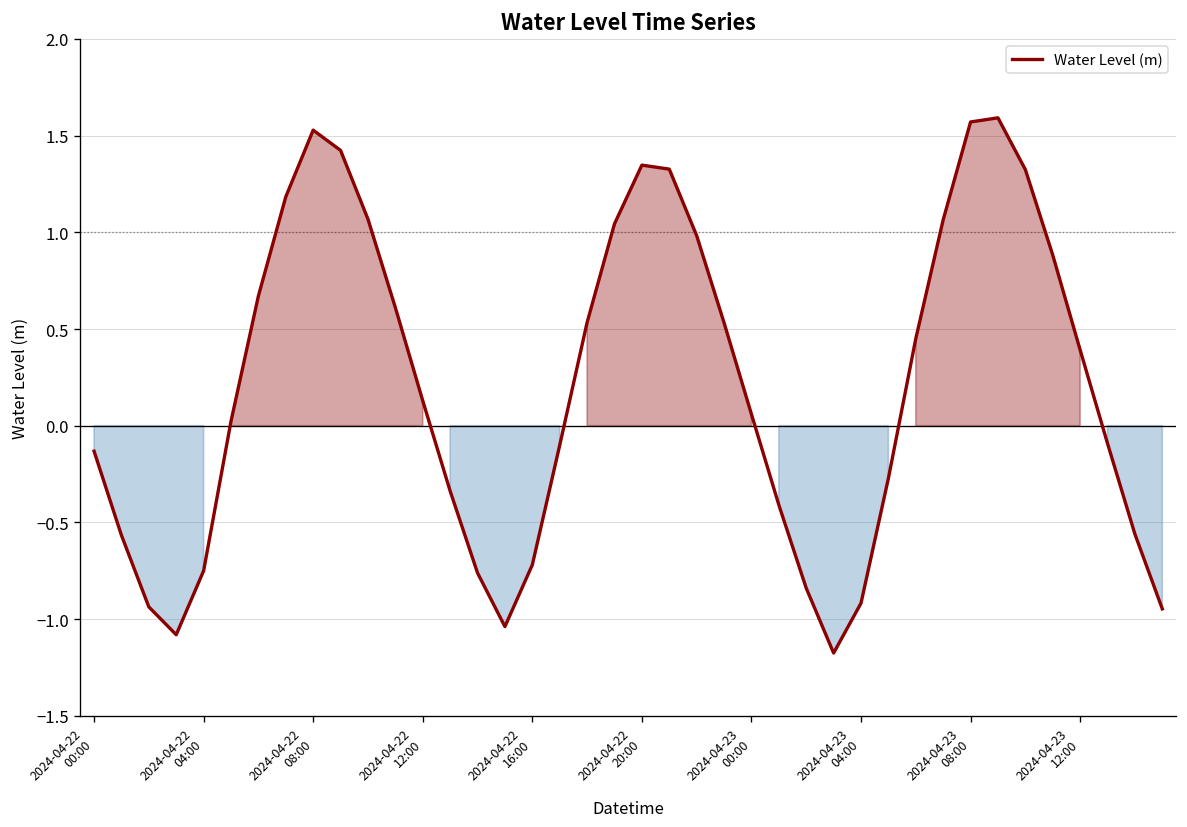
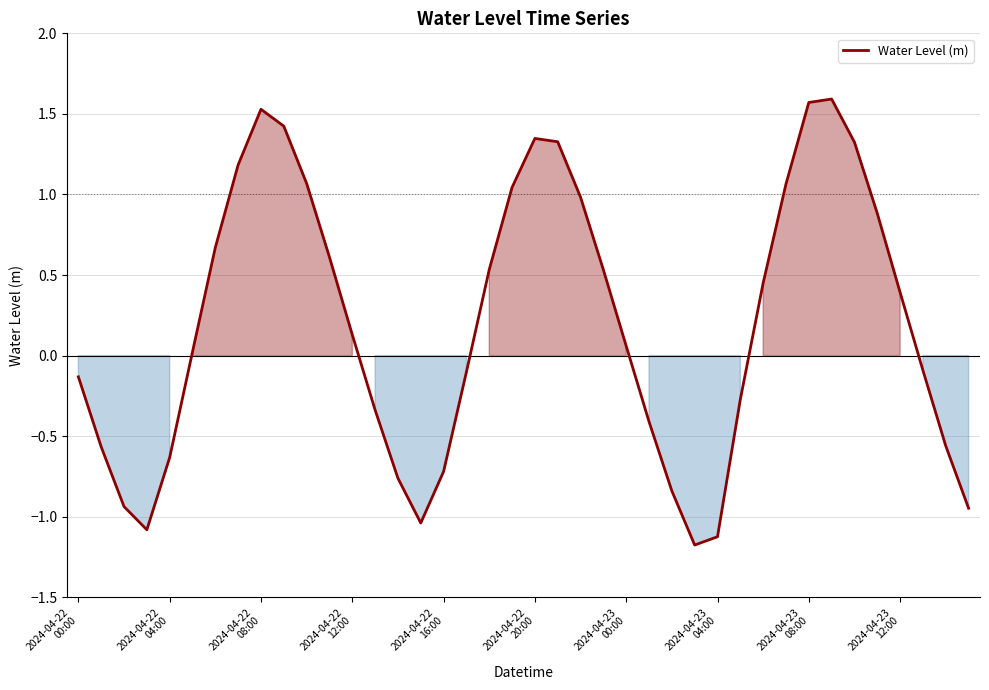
  {
    "2024-04-22 00:00": -0.13,
-   "2024-04-22 04:00": -0.75,
+   "2024-04-22 04:00": -0.63,
    "2024-04-22 08:00": 1.53,
    "2024-04-22 12:00": 0.13,
    "2024-04-22 16:00": -0.72,
    "2024-04-22 20:00": 1.35,
    "2024-04-23 00:00": 0.06,
-   "2024-04-23 04:00": -0.92,
+   "2024-04-23 04:00": -1.12,
    "2024-04-23 08:00": 1.57,
    "2024-04-23 12:00": 0.39
  }
